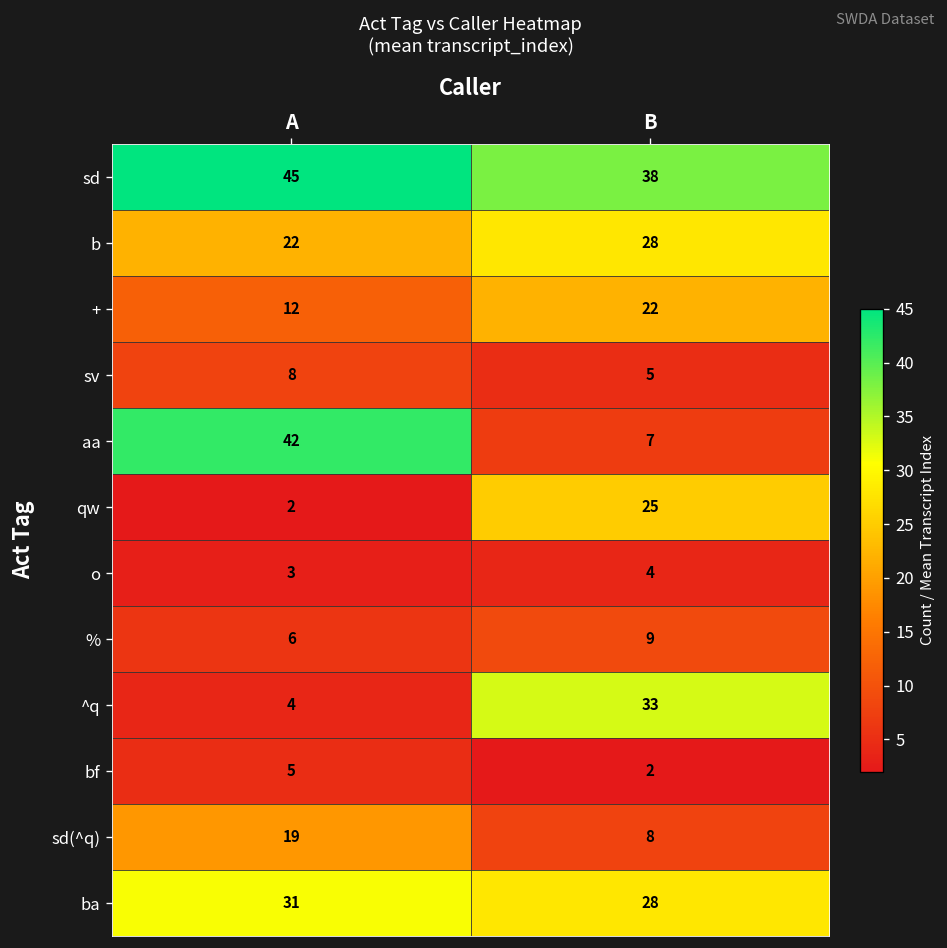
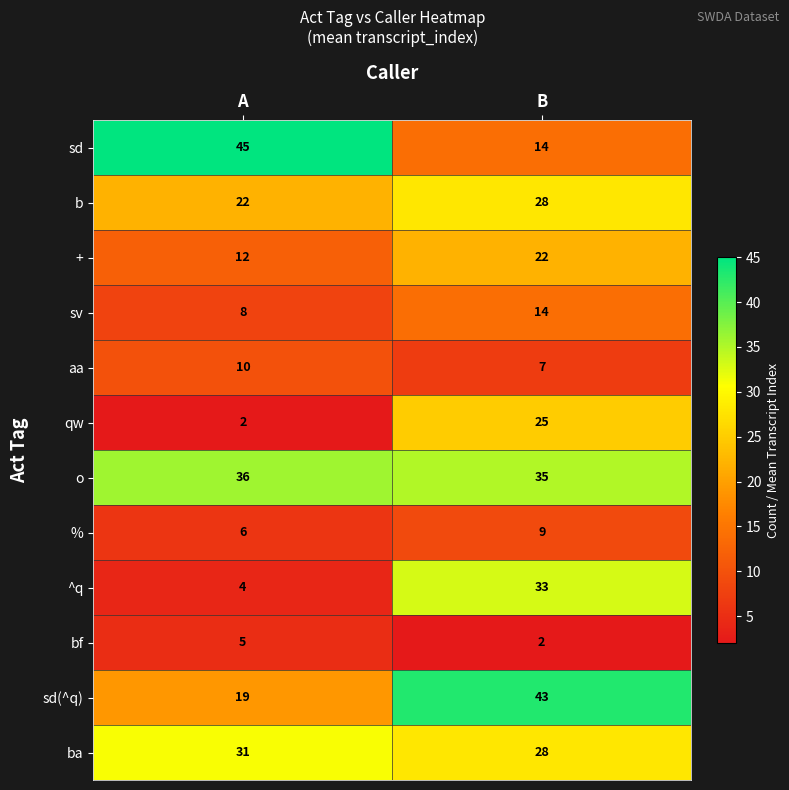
  {
    "sd": {
      "A": 45,
-     "B": 38
+     "B": 14
    },
    "b": {
      "A": 22,
      "B": 28
    },
    "+": {
      "A": 12,
      "B": 22
    },
    "sv": {
      "A": 8,
-     "B": 5
+     "B": 14
    },
    "aa": {
-     "A": 42,
+     "A": 10,
      "B": 7
    },
    "qw": {
      "A": 2,
      "B": 25
    },
    "o": {
-     "A": 3,
-     "B": 4
+     "A": 36,
+     "B": 35
    },
    "%": {
      "A": 6,
      "B": 9
    },
    "^q": {
      "A": 4,
      "B": 33
    },
    "bf": {
      "A": 5,
      "B": 2
    },
    "sd(^q)": {
      "A": 19,
-     "B": 8
+     "B": 43
    },
    "ba": {
      "A": 31,
      "B": 28
    }
  }
